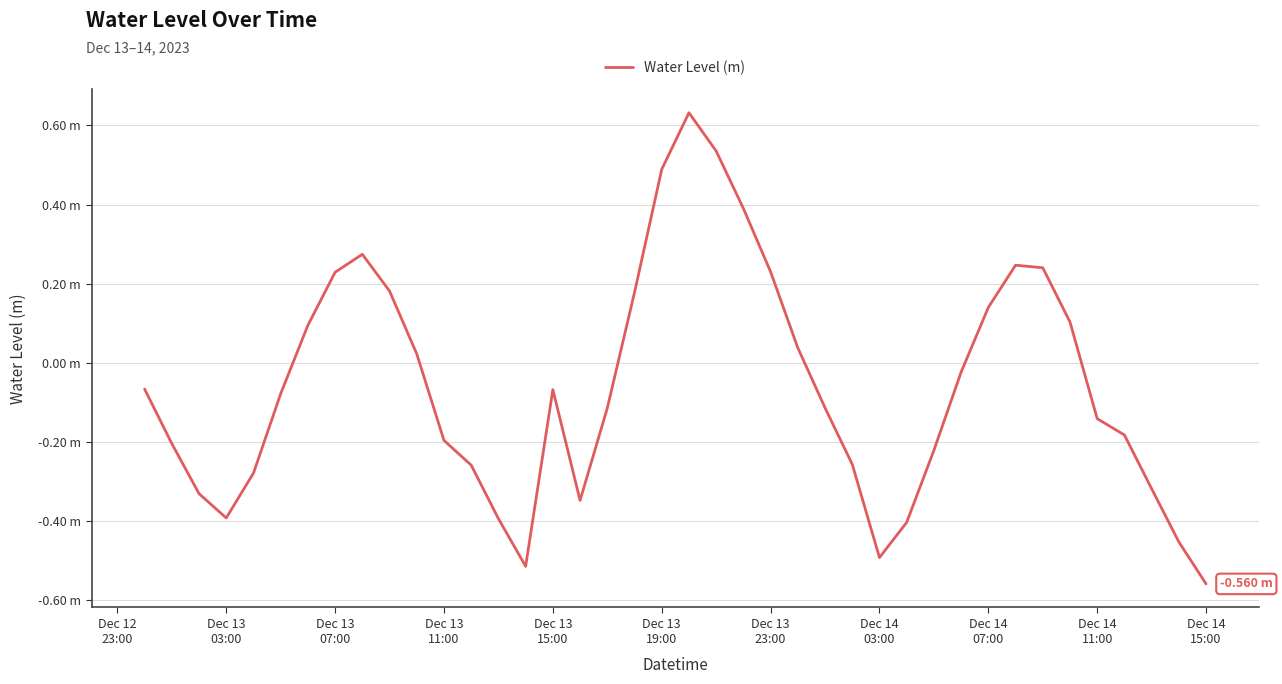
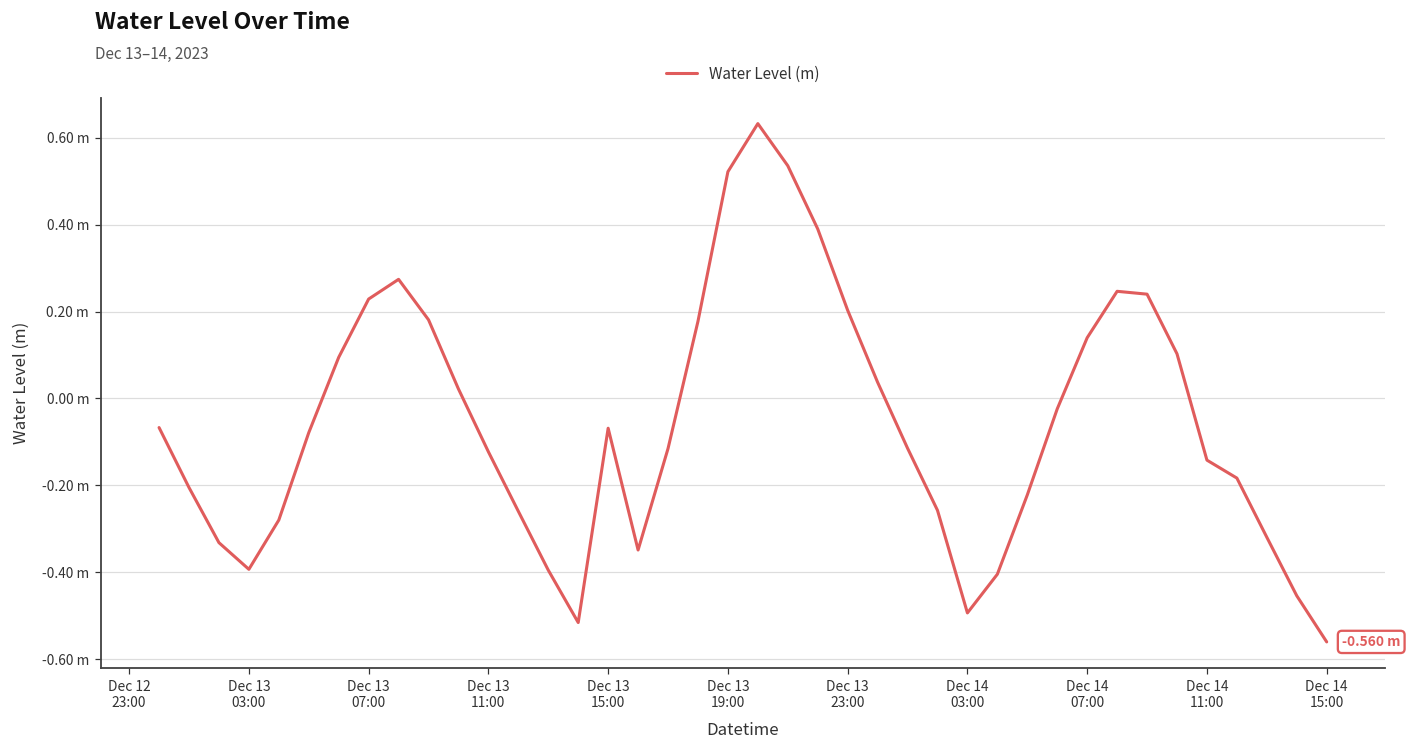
  {
    "Dec 13 03:00": "-0.39 m",
    "Dec 13 07:00": "0.23 m",
-   "Dec 13 11:00": "-0.20 m",
+   "Dec 13 11:00": "-0.12 m",
    "Dec 13 15:00": "-0.07 m",
-   "Dec 13 19:00": "0.49 m",
-   "Dec 13 23:00": "0.23 m",
+   "Dec 13 19:00": "0.52 m",
+   "Dec 13 23:00": "0.20 m",
    "Dec 14 03:00": "-0.49 m",
    "Dec 14 07:00": "0.14 m",
    "Dec 14 11:00": "-0.14 m"
  }
